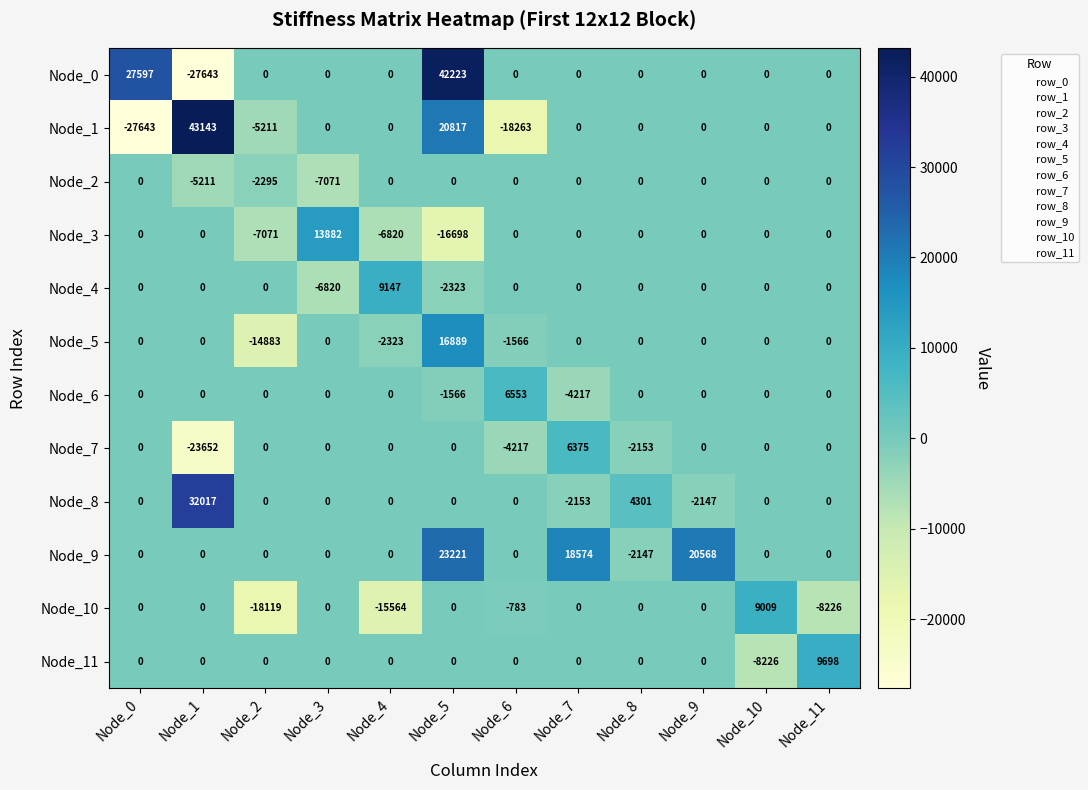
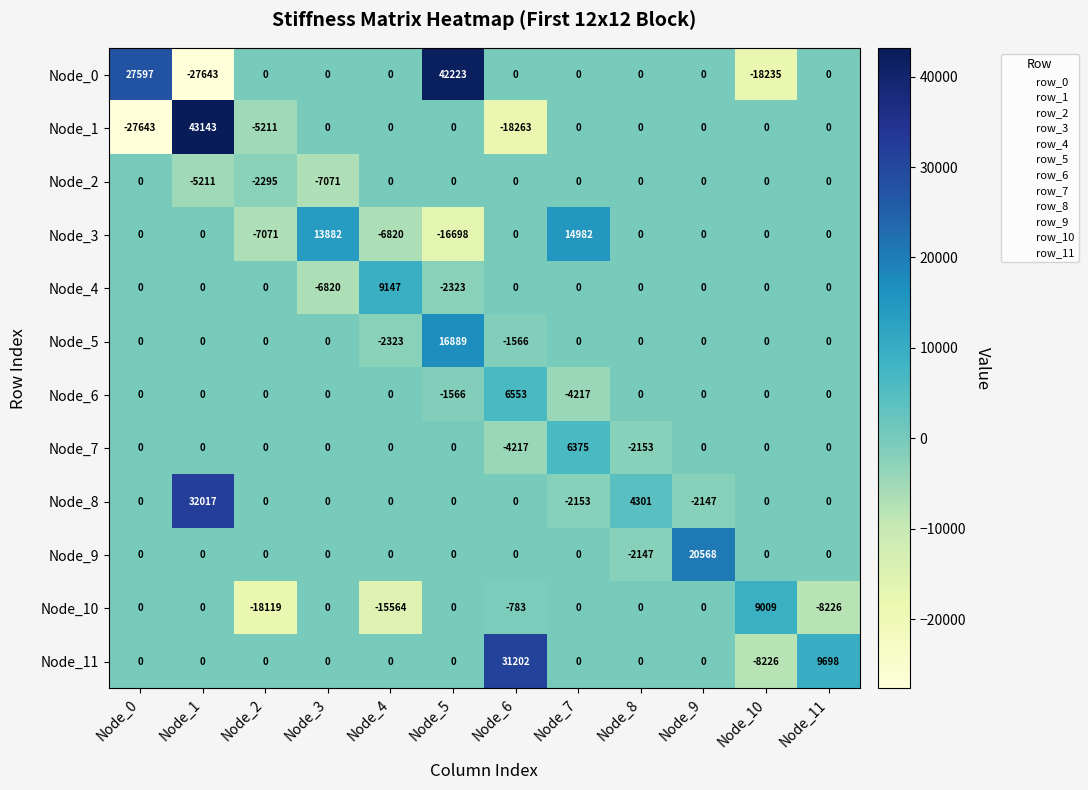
  {
    "Node_0": {
      "Node_0": 27597,
      "Node_1": -27643,
      "Node_2": 0,
      "Node_3": 0,
      "Node_4": 0,
      "Node_5": 42223,
      "Node_6": 0,
      "Node_7": 0,
      "Node_8": 0,
      "Node_9": 0,
-     "Node_10": 0,
+     "Node_10": -18235,
      "Node_11": 0
    },
    "Node_1": {
      "Node_0": -27643,
      "Node_1": 43143,
      "Node_2": -5211,
      "Node_3": 0,
      "Node_4": 0,
-     "Node_5": 20817,
+     "Node_5": 0,
      "Node_6": -18263,
      "Node_7": 0,
      "Node_8": 0,
      "Node_9": 0,
      "Node_10": 0,
      "Node_11": 0
    },
    "Node_2": {
      "Node_0": 0,
      "Node_1": -5211,
      "Node_2": -2295,
      "Node_3": -7071,
      "Node_4": 0,
      "Node_5": 0,
      "Node_6": 0,
      "Node_7": 0,
      "Node_8": 0,
      "Node_9": 0,
      "Node_10": 0,
      "Node_11": 0
    },
    "Node_3": {
      "Node_0": 0,
      "Node_1": 0,
      "Node_2": -7071,
      "Node_3": 13882,
      "Node_4": -6820,
      "Node_5": -16698,
      "Node_6": 0,
-     "Node_7": 0,
+     "Node_7": 14982,
      "Node_8": 0,
      "Node_9": 0,
      "Node_10": 0,
      "Node_11": 0
    },
    "Node_4": {
      "Node_0": 0,
      "Node_1": 0,
      "Node_2": 0,
      "Node_3": -6820,
      "Node_4": 9147,
      "Node_5": -2323,
      "Node_6": 0,
      "Node_7": 0,
      "Node_8": 0,
      "Node_9": 0,
      "Node_10": 0,
      "Node_11": 0
    },
    "Node_5": {
      "Node_0": 0,
      "Node_1": 0,
-     "Node_2": -14883,
+     "Node_2": 0,
      "Node_3": 0,
      "Node_4": -2323,
      "Node_5": 16889,
      "Node_6": -1566,
      "Node_7": 0,
      "Node_8": 0,
      "Node_9": 0,
      "Node_10": 0,
      "Node_11": 0
    },
    "Node_6": {
      "Node_0": 0,
      "Node_1": 0,
      "Node_2": 0,
      "Node_3": 0,
      "Node_4": 0,
      "Node_5": -1566,
      "Node_6": 6553,
      "Node_7": -4217,
      "Node_8": 0,
      "Node_9": 0,
      "Node_10": 0,
      "Node_11": 0
    },
    "Node_7": {
      "Node_0": 0,
-     "Node_1": -23652,
+     "Node_1": 0,
      "Node_2": 0,
      "Node_3": 0,
      "Node_4": 0,
      "Node_5": 0,
      "Node_6": -4217,
      "Node_7": 6375,
      "Node_8": -2153,
      "Node_9": 0,
      "Node_10": 0,
      "Node_11": 0
    },
    "Node_8": {
      "Node_0": 0,
      "Node_1": 32017,
      "Node_2": 0,
      "Node_3": 0,
      "Node_4": 0,
      "Node_5": 0,
      "Node_6": 0,
      "Node_7": -2153,
      "Node_8": 4301,
      "Node_9": -2147,
      "Node_10": 0,
      "Node_11": 0
    },
    "Node_9": {
      "Node_0": 0,
      "Node_1": 0,
      "Node_2": 0,
      "Node_3": 0,
      "Node_4": 0,
-     "Node_5": 23221,
+     "Node_5": 0,
      "Node_6": 0,
-     "Node_7": 18574,
+     "Node_7": 0,
      "Node_8": -2147,
      "Node_9": 20568,
      "Node_10": 0,
      "Node_11": 0
    },
    "Node_10": {
      "Node_0": 0,
      "Node_1": 0,
      "Node_2": -18119,
      "Node_3": 0,
      "Node_4": -15564,
      "Node_5": 0,
      "Node_6": -783,
      "Node_7": 0,
      "Node_8": 0,
      "Node_9": 0,
      "Node_10": 9009,
      "Node_11": -8226
    },
    "Node_11": {
      "Node_0": 0,
      "Node_1": 0,
      "Node_2": 0,
      "Node_3": 0,
      "Node_4": 0,
      "Node_5": 0,
-     "Node_6": 0,
+     "Node_6": 31202,
      "Node_7": 0,
      "Node_8": 0,
      "Node_9": 0,
      "Node_10": -8226,
      "Node_11": 9698
    }
  }
